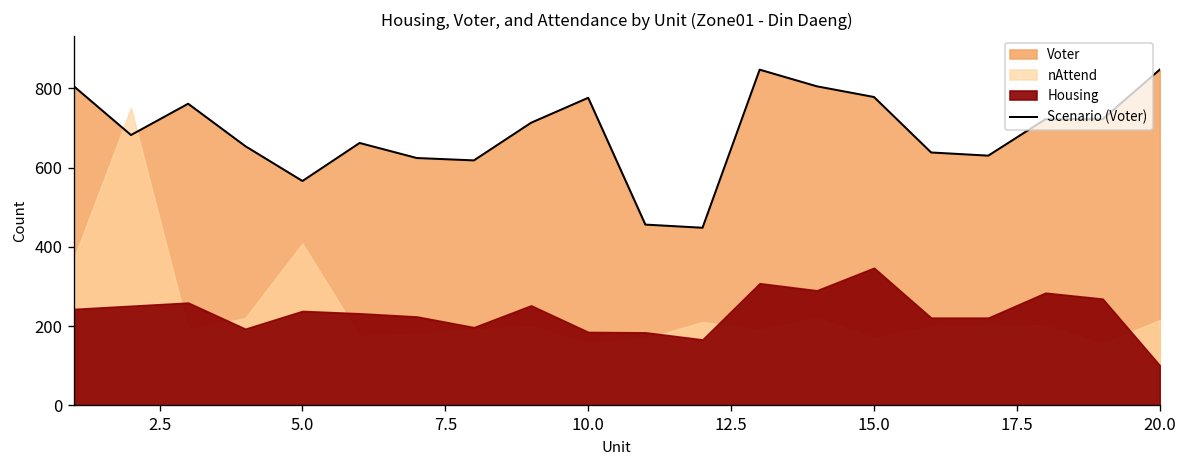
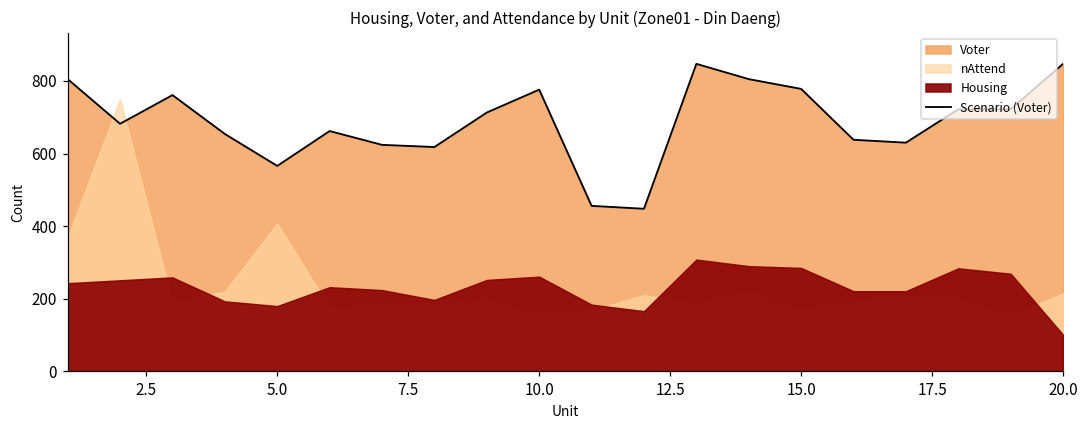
  {
    "Voter": {
      "5.0": 570,
      "10.0": 780,
      "15.0": 780,
      "20.0": 850
    },
    "nAttend": {
      "5.0": 410,
      "10.0": 160,
      "15.0": 170,
      "20.0": 220
    },
    "Housing": {
-     "5.0": 240,
-     "10.0": 190,
-     "15.0": 350,
+     "5.0": 180,
+     "10.0": 260,
+     "15.0": 290,
      "20.0": 100
    }
  }
